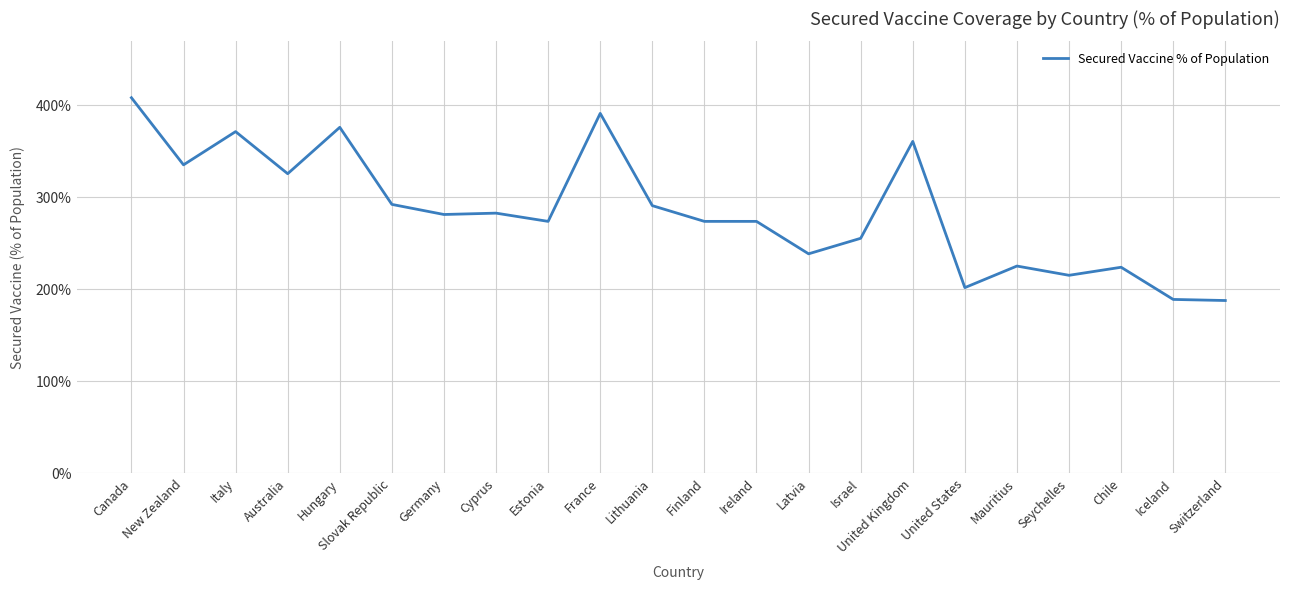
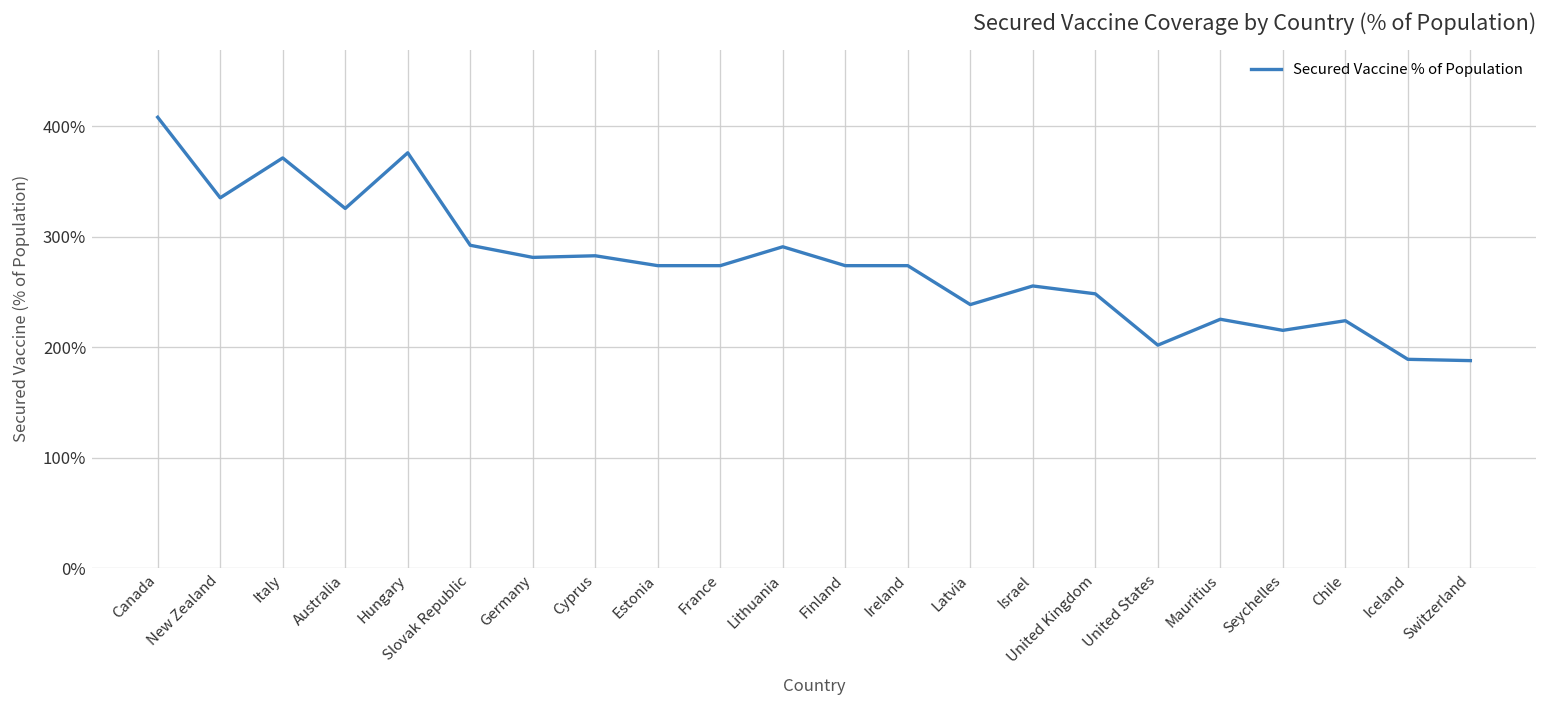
  {
    "Canada": "410%",
    "New Zealand": "340%",
    "Italy": "370%",
    "Australia": "330%",
    "Hungary": "380%",
    "Slovak Republic": "290%",
    "Germany": "280%",
    "Cyprus": "280%",
    "Estonia": "270%",
-   "France": "390%",
+   "France": "270%",
    "Lithuania": "290%",
    "Finland": "270%",
    "Ireland": "270%",
    "Latvia": "240%",
    "Israel": "260%",
-   "United Kingdom": "360%",
+   "United Kingdom": "250%",
    "United States": "200%",
    "Mauritius": "230%",
    "Seychelles": "220%",
    "Chile": "220%",
    "Iceland": "190%",
    "Switzerland": "190%"
  }
